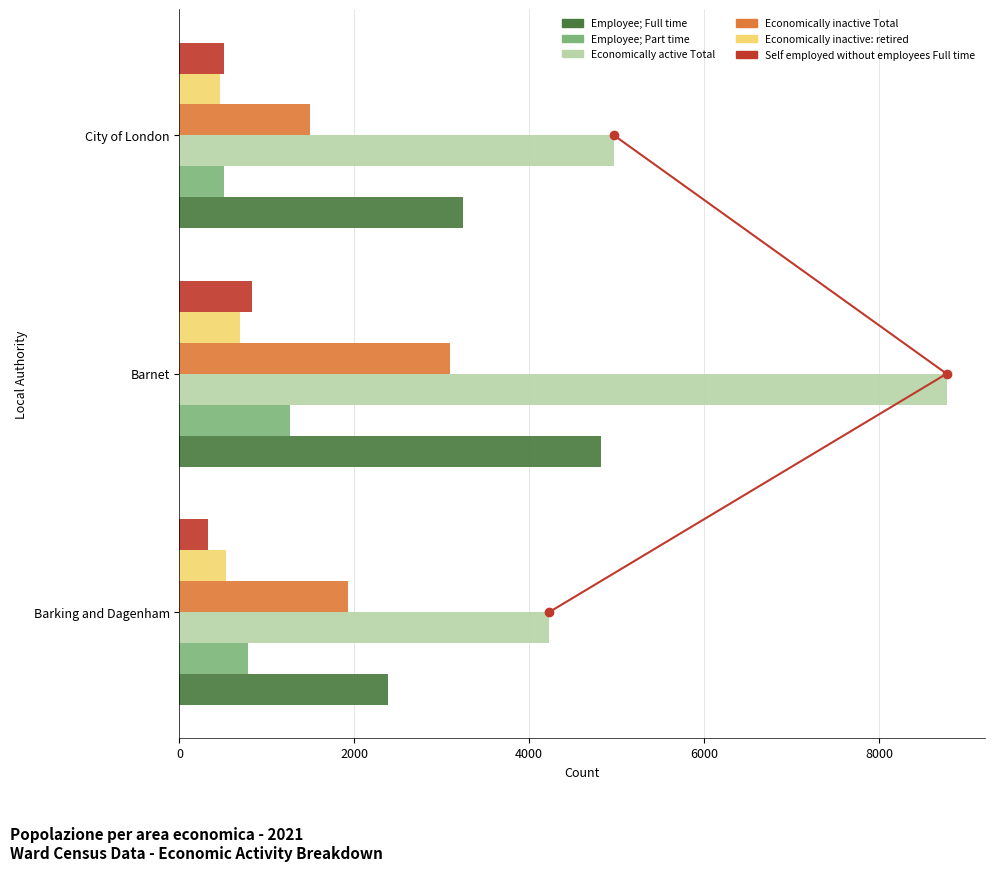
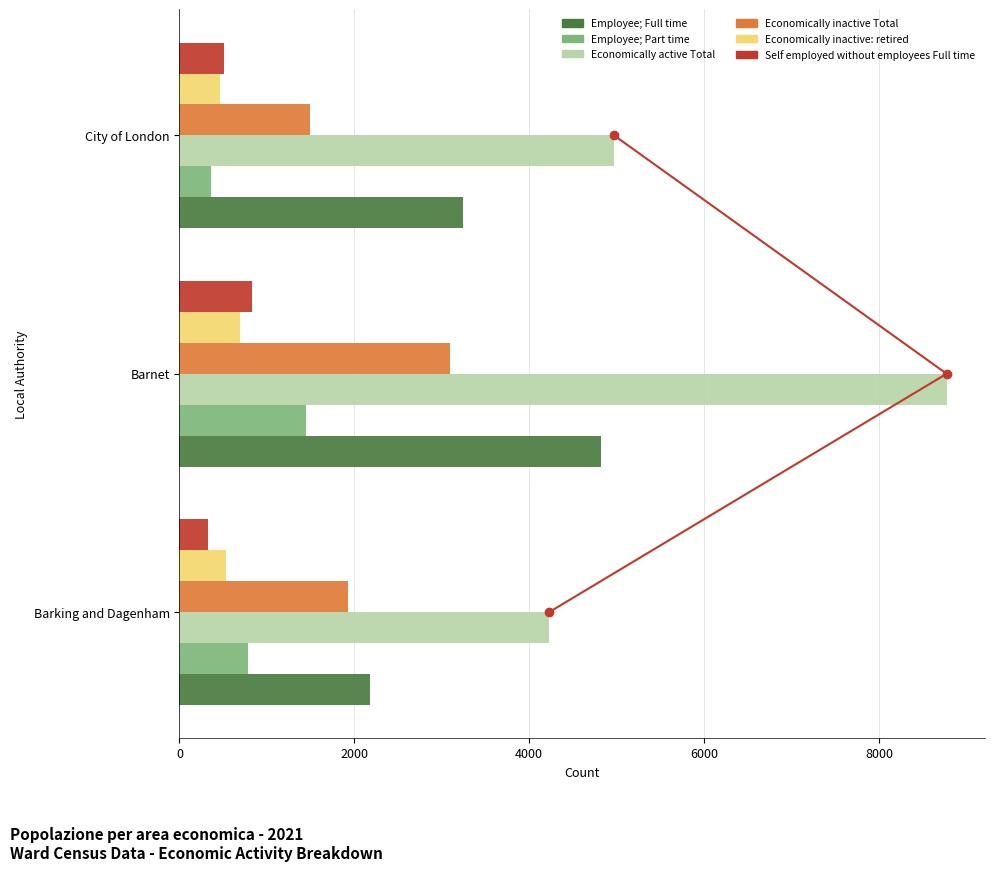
  {
    "Employee; Full time": {
      "City of London": 3200,
      "Barnet": 4800,
-     "Barking and Dagenham": 2400
+     "Barking and Dagenham": 2200
    },
    "Employee; Part time": {
-     "City of London": 500,
-     "Barnet": 1300,
+     "City of London": 400,
+     "Barnet": 1400,
      "Barking and Dagenham": 800
    },
    "Economically active Total": {
      "City of London": 5000,
      "Barnet": 8800,
      "Barking and Dagenham": 4200
    },
    "Economically inactive Total": {
      "City of London": 1500,
      "Barnet": 3100,
      "Barking and Dagenham": 1900
    },
    "Economically inactive: retired": {
      "City of London": 500,
      "Barnet": 700,
      "Barking and Dagenham": 500
    }
  }
